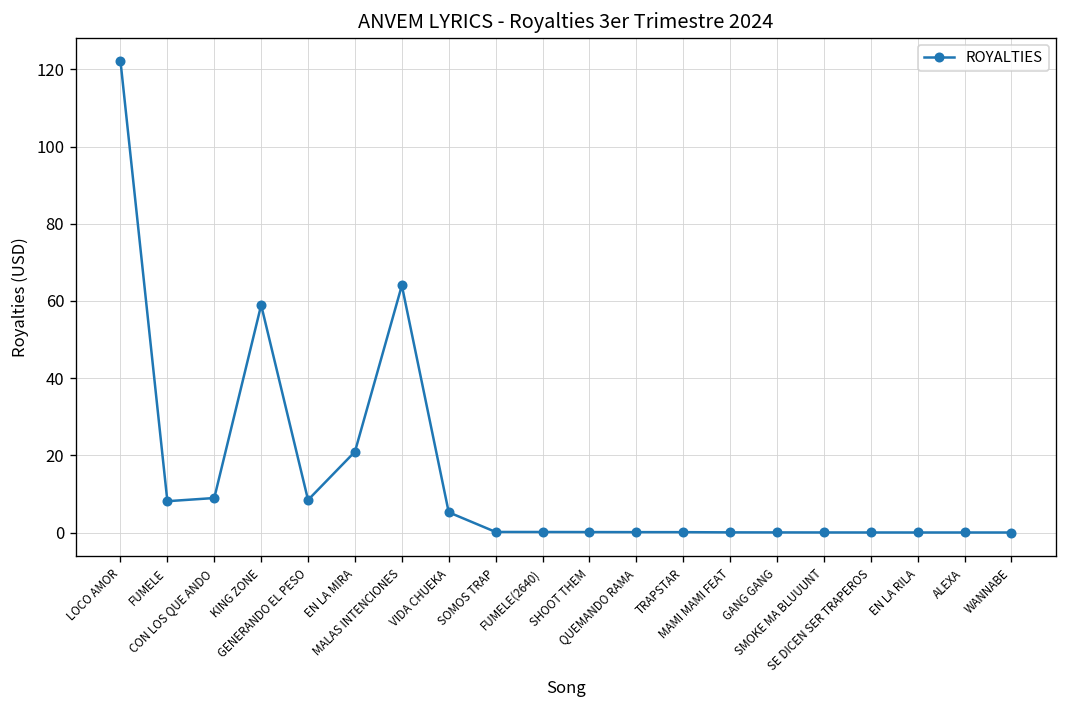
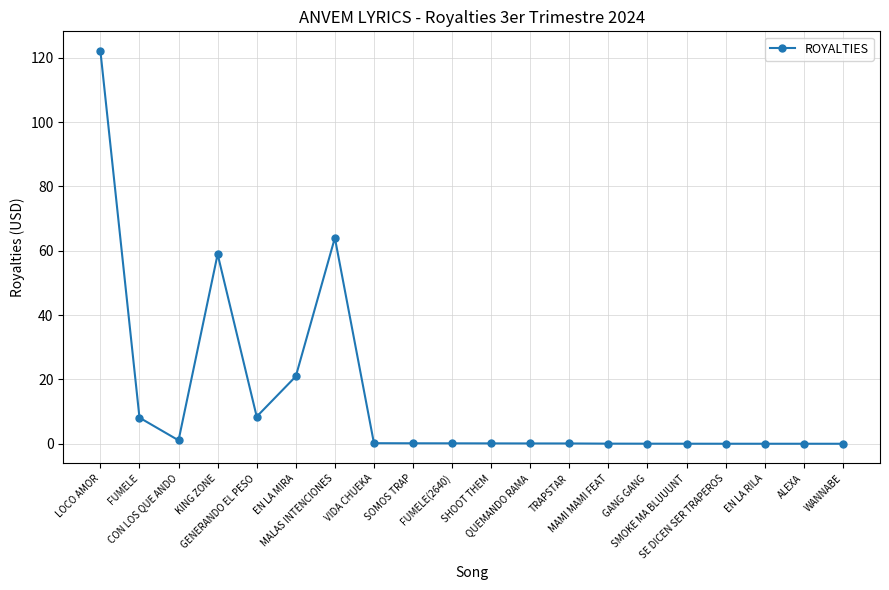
  {
    "LOCO AMOR": 122,
    "FUMELE": 8,
-   "CON LOS QUE ANDO": 9,
+   "CON LOS QUE ANDO": 1,
    "KING ZONE": 59,
    "GENERANDO EL PESO": 8,
    "EN LA MIRA": 21,
    "MALAS INTENCIONES": 64,
-   "VIDA CHUEKA": 5,
+   "VIDA CHUEKA": 0,
    "SOMOS TRAP": 0,
    "FUMELE(2640)": 0,
    "SHOOT THEM": 0,
    "QUEMANDO RAMA": 0,
    "TRAPSTAR": 0,
    "MAMI MAMI FEAT": 0,
    "GANG GANG": 0,
    "SMOKE MA BLUUUNT": 0,
    "SE DICEN SER TRAPEROS": 0,
    "EN LA RILA": 0,
    "ALEXA": 0,
    "WANNABE": 0
  }
